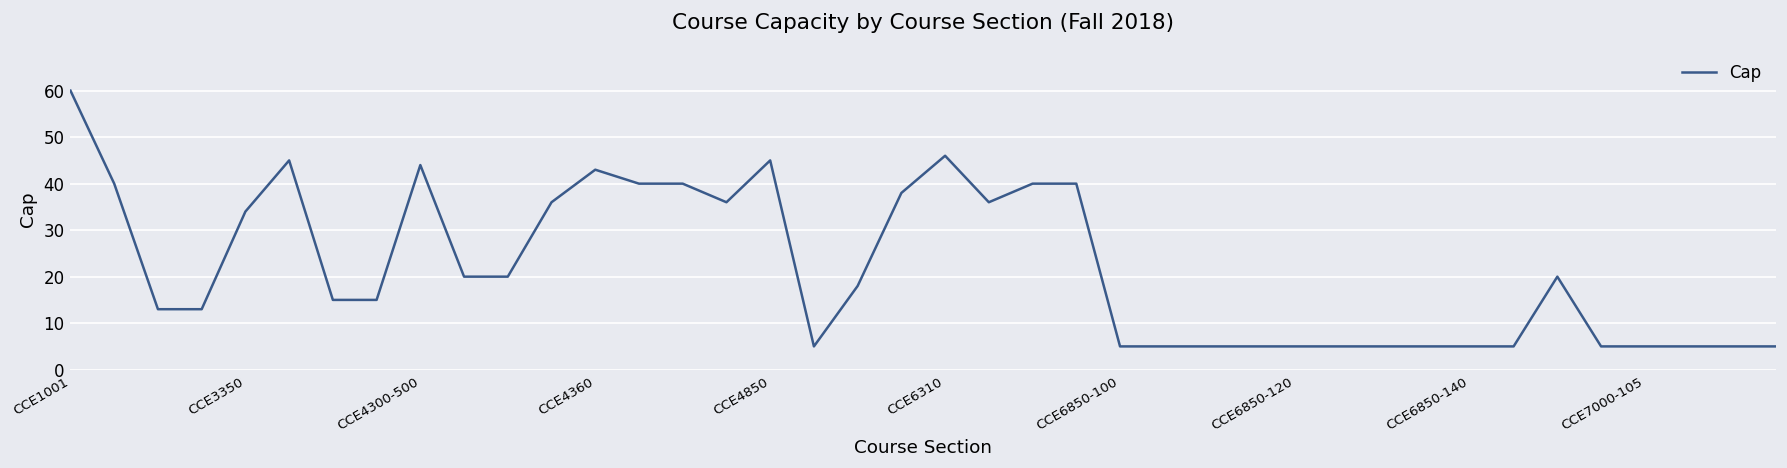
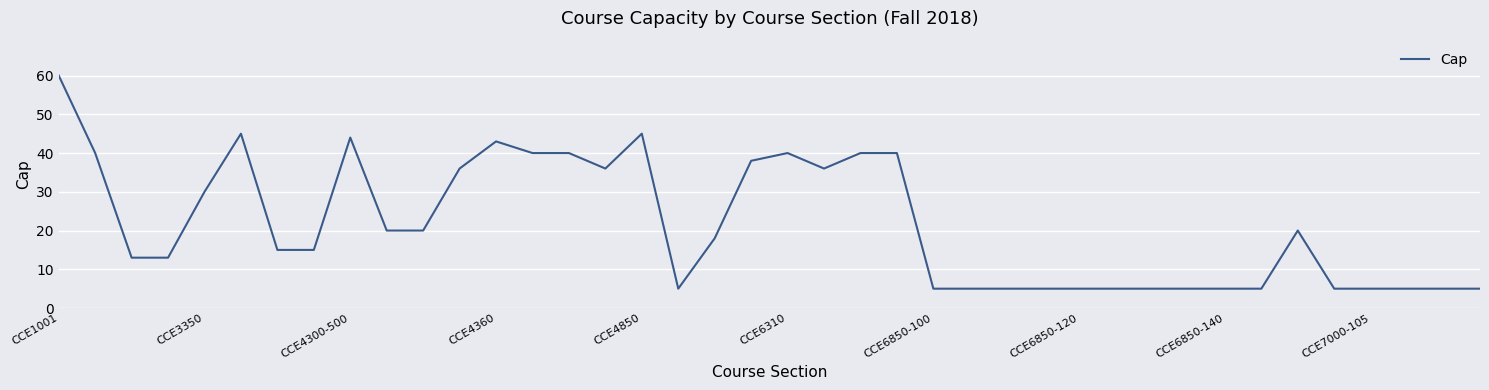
  {
    "CCE1001": 60,
-   "CCE3350": 34,
+   "CCE3350": 30,
    "CCE4300-500": 44,
    "CCE4360": 43,
    "CCE4850": 45,
-   "CCE6310": 46,
+   "CCE6310": 40,
    "CCE6850-100": 5,
    "CCE6850-120": 5,
    "CCE6850-140": 5,
    "CCE7000-105": 5
  }
